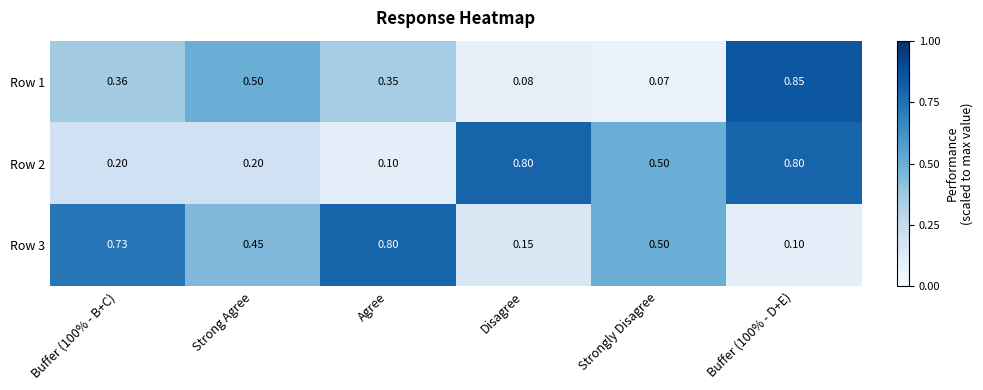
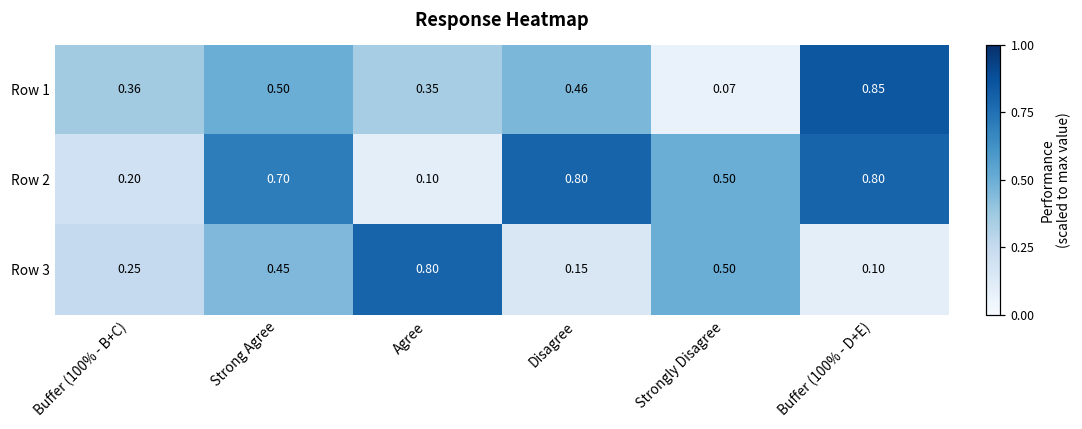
  {
    "Row 1": {
      "Buffer (100% - B+C)": 0.36,
      "Strong Agree": 0.50,
      "Agree": 0.35,
-     "Disagree": 0.08,
+     "Disagree": 0.46,
      "Strongly Disagree": 0.07,
      "Buffer (100% - D+E)": 0.85
    },
    "Row 2": {
      "Buffer (100% - B+C)": 0.20,
-     "Strong Agree": 0.20,
+     "Strong Agree": 0.70,
      "Agree": 0.10,
      "Disagree": 0.80,
      "Strongly Disagree": 0.50,
      "Buffer (100% - D+E)": 0.80
    },
    "Row 3": {
-     "Buffer (100% - B+C)": 0.73,
+     "Buffer (100% - B+C)": 0.25,
      "Strong Agree": 0.45,
      "Agree": 0.80,
      "Disagree": 0.15,
      "Strongly Disagree": 0.50,
      "Buffer (100% - D+E)": 0.10
    }
  }
